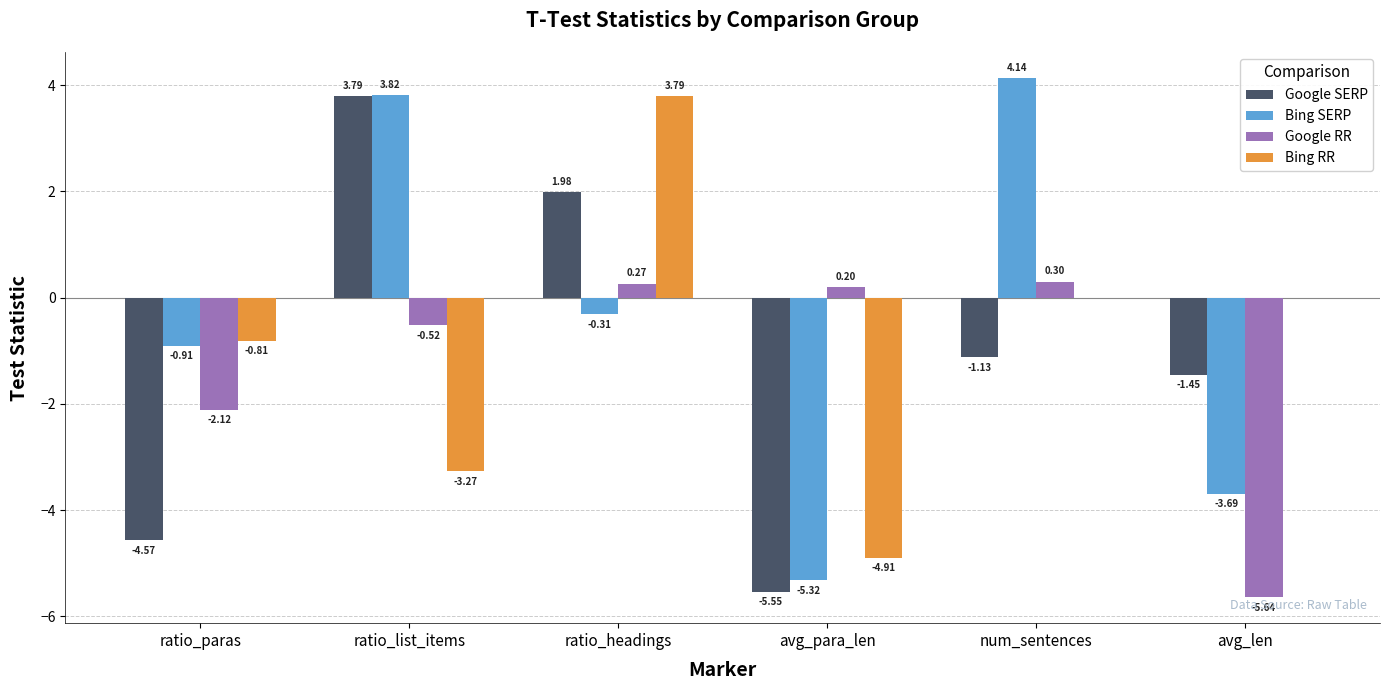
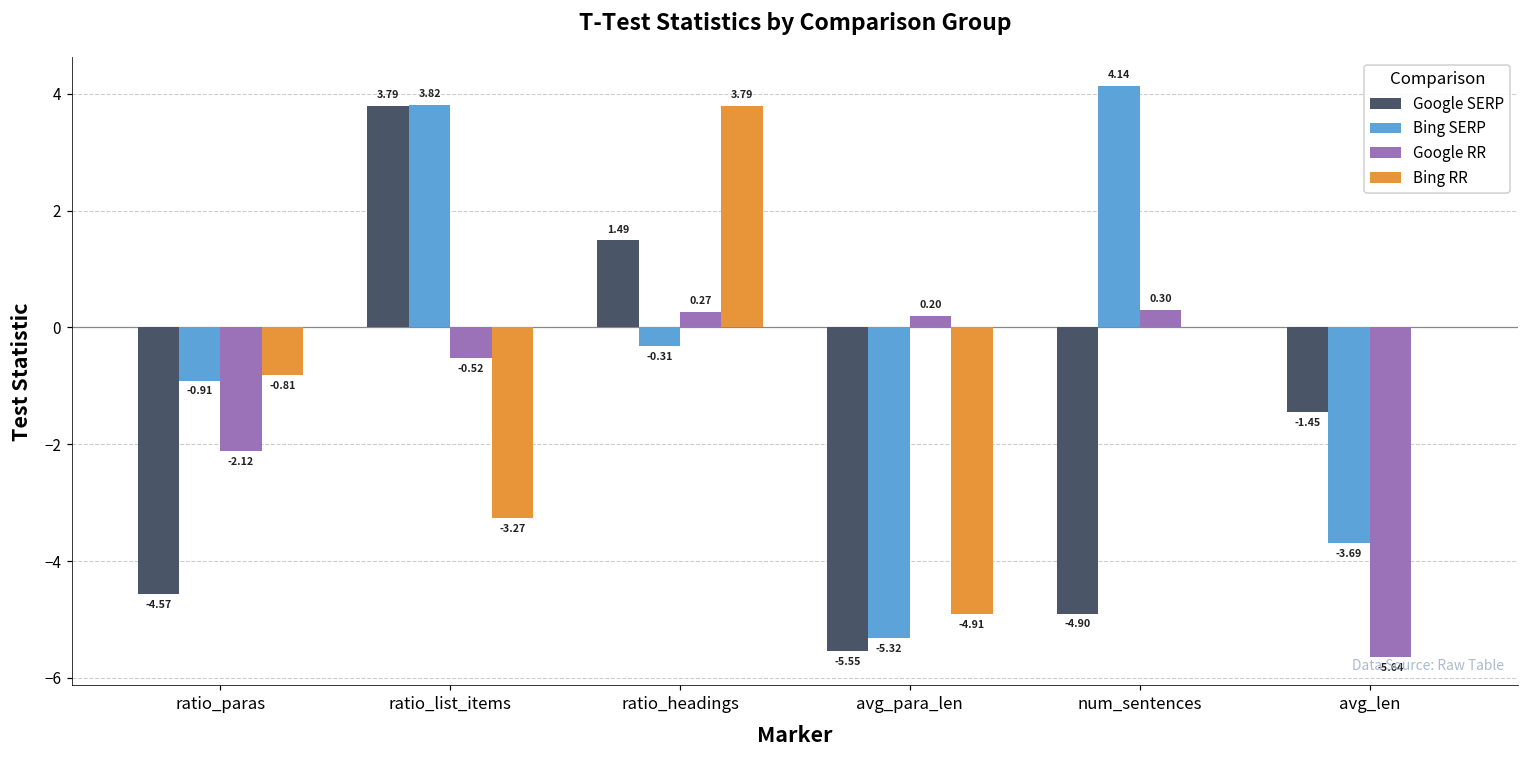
  {
    "Google SERP": {
      "ratio_paras": -4.57,
      "ratio_list_items": 3.79,
-     "ratio_headings": 1.98,
+     "ratio_headings": 1.49,
      "avg_para_len": -5.55,
-     "num_sentences": -1.13,
+     "num_sentences": -4.90,
      "avg_len": -1.45
    },
    "Bing SERP": {
      "ratio_paras": -0.91,
      "ratio_list_items": 3.82,
      "ratio_headings": -0.31,
      "avg_para_len": -5.32,
      "num_sentences": 4.14,
      "avg_len": -3.69
    },
    "Google RR": {
      "ratio_paras": -2.12,
      "ratio_list_items": -0.52,
      "ratio_headings": 0.27,
      "avg_para_len": 0.20,
      "num_sentences": 0.30
    },
    "Bing RR": {
      "ratio_paras": -0.81,
      "ratio_list_items": -3.27,
      "ratio_headings": 3.79,
      "avg_para_len": -4.91
    }
  }
